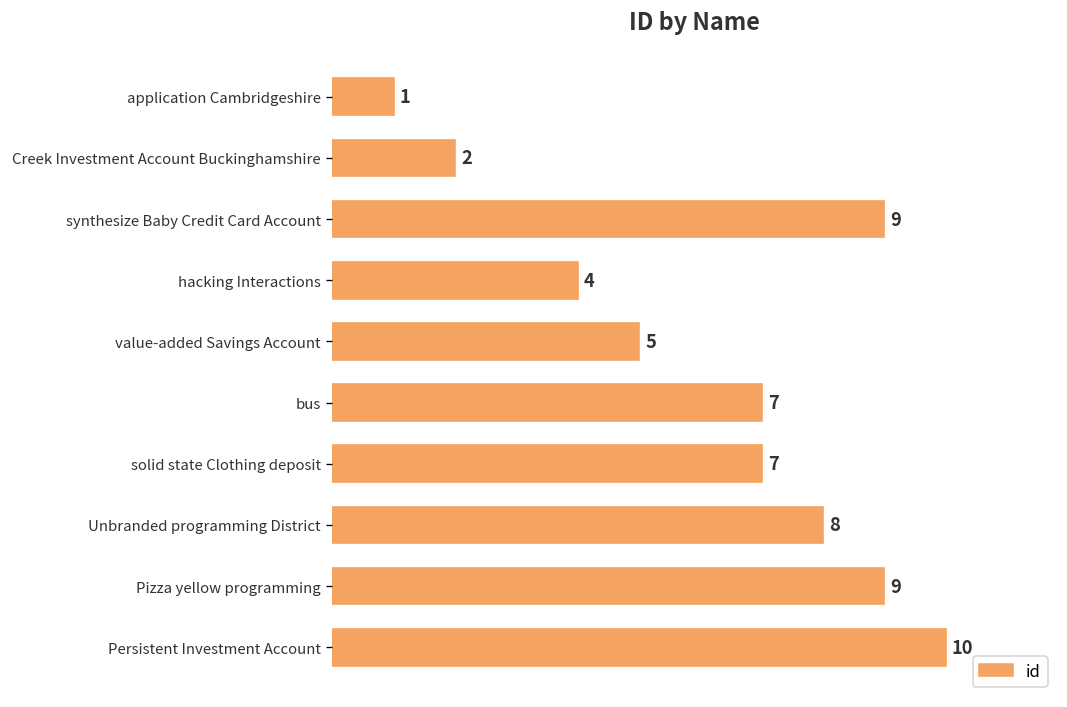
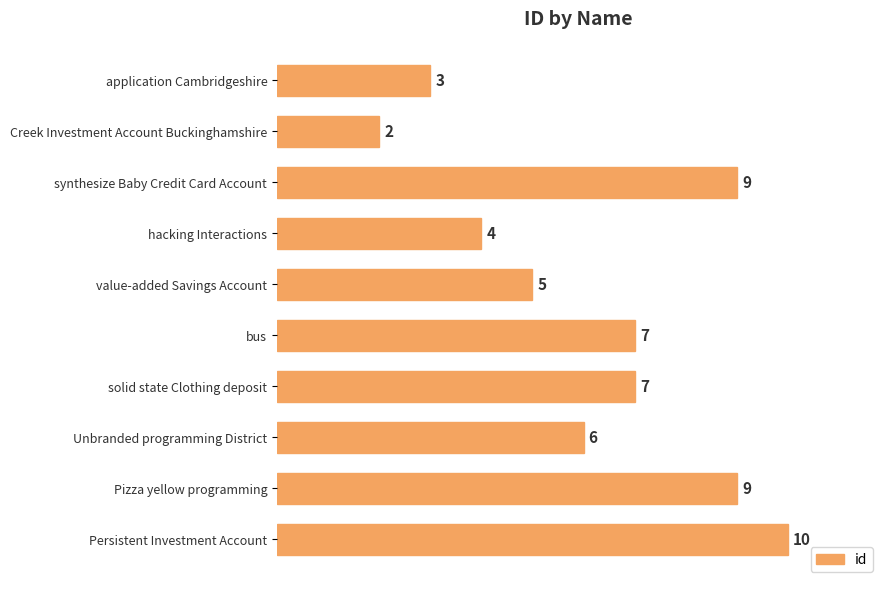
  {
-   "application Cambridgeshire": 1,
+   "application Cambridgeshire": 3,
    "Creek Investment Account Buckinghamshire": 2,
    "synthesize Baby Credit Card Account": 9,
    "hacking Interactions": 4,
    "value-added Savings Account": 5,
    "bus": 7,
    "solid state Clothing deposit": 7,
-   "Unbranded programming District": 8,
+   "Unbranded programming District": 6,
    "Pizza yellow programming": 9
  }
